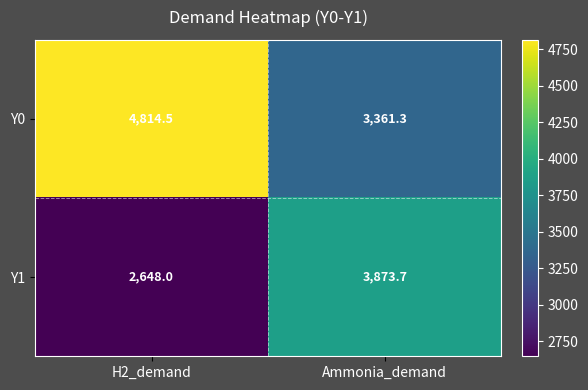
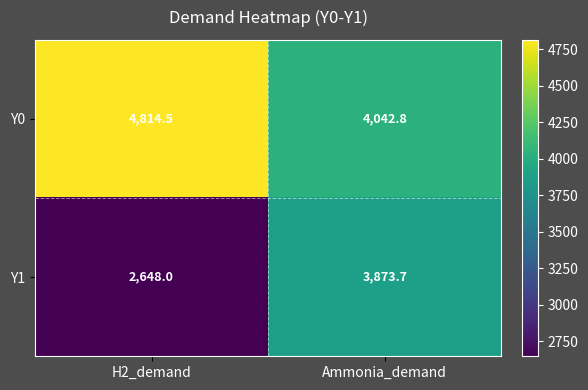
  {
    "Y0": {
      "H2_demand": "4,814.5",
-     "Ammonia_demand": "3,361.3"
+     "Ammonia_demand": "4,042.8"
    },
    "Y1": {
      "H2_demand": "2,648.0",
      "Ammonia_demand": "3,873.7"
    }
  }
